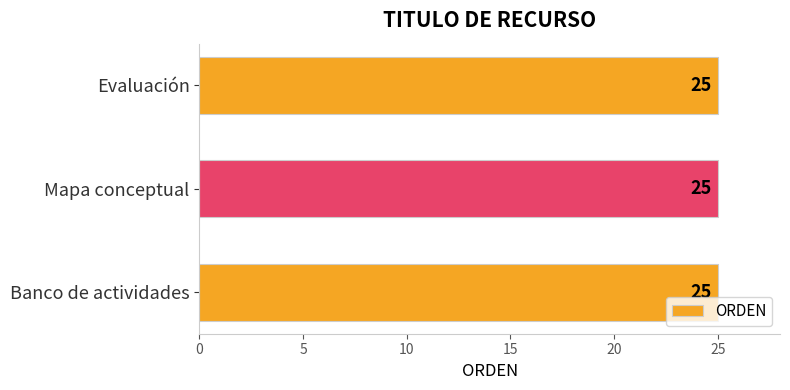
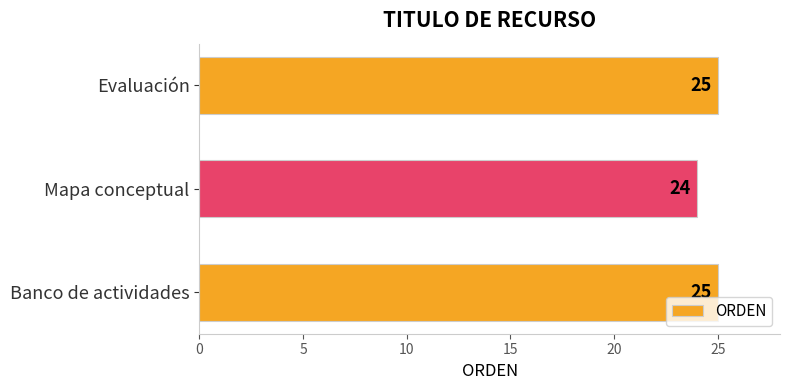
  {
    "Evaluación": 25,
-   "Mapa conceptual": 25
+   "Mapa conceptual": 24
  }
